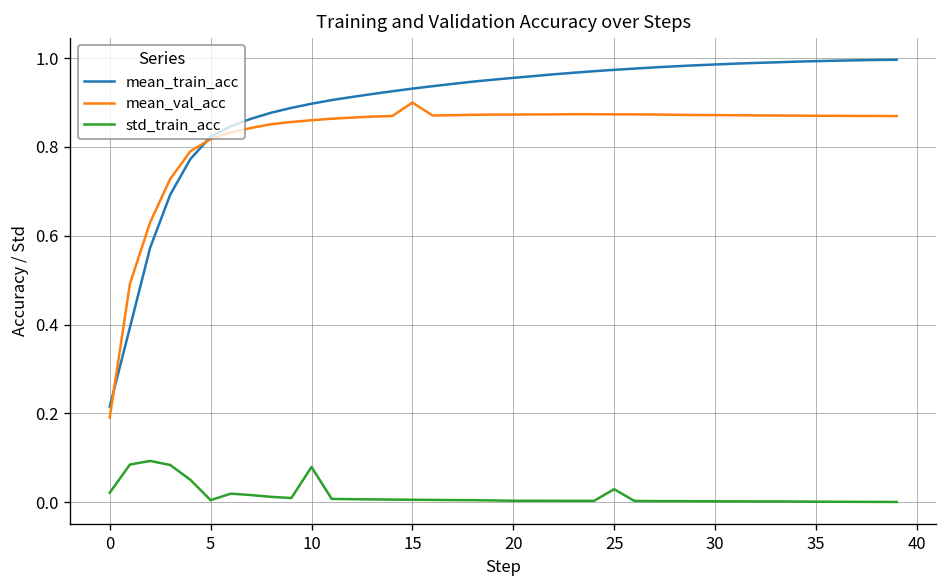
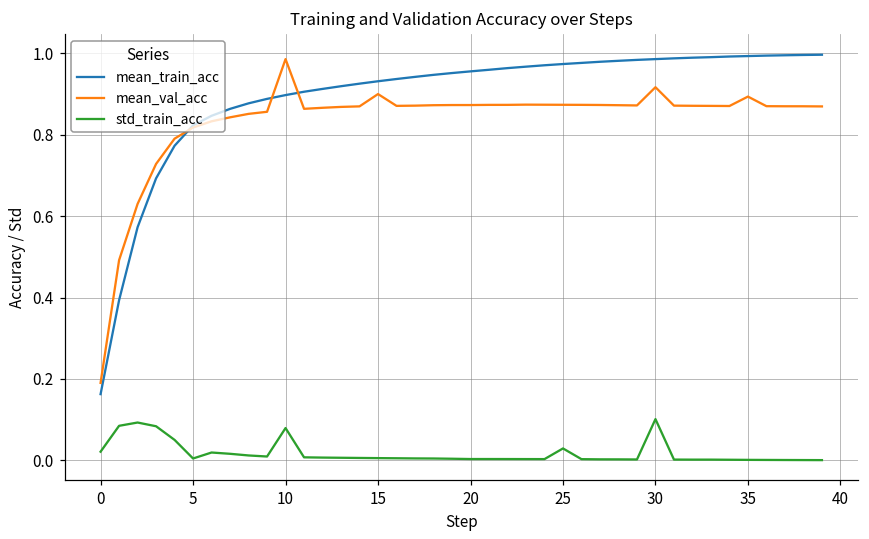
  {
    "mean_train_acc": {
-     "0": 0.22,
+     "0": 0.16,
      "10": 0.90,
      "15": 0.93,
      "20": 0.96,
      "25": 0.97,
      "30": 0.99,
      "35": 0.99
    },
    "mean_val_acc": {
      "0": 0.19,
-     "10": 0.86,
+     "10": 0.99,
      "15": 0.90,
      "20": 0.87,
      "25": 0.87,
-     "30": 0.87,
-     "35": 0.87
+     "30": 0.92,
+     "35": 0.89
    },
    "std_train_acc": {
      "0": 0.02,
      "5": 0.00,
      "10": 0.08,
      "15": 0.01,
      "20": 0.00,
      "25": 0.03,
-     "30": 0.00,
+     "30": 0.10,
      "35": 0.00
    }
  }
